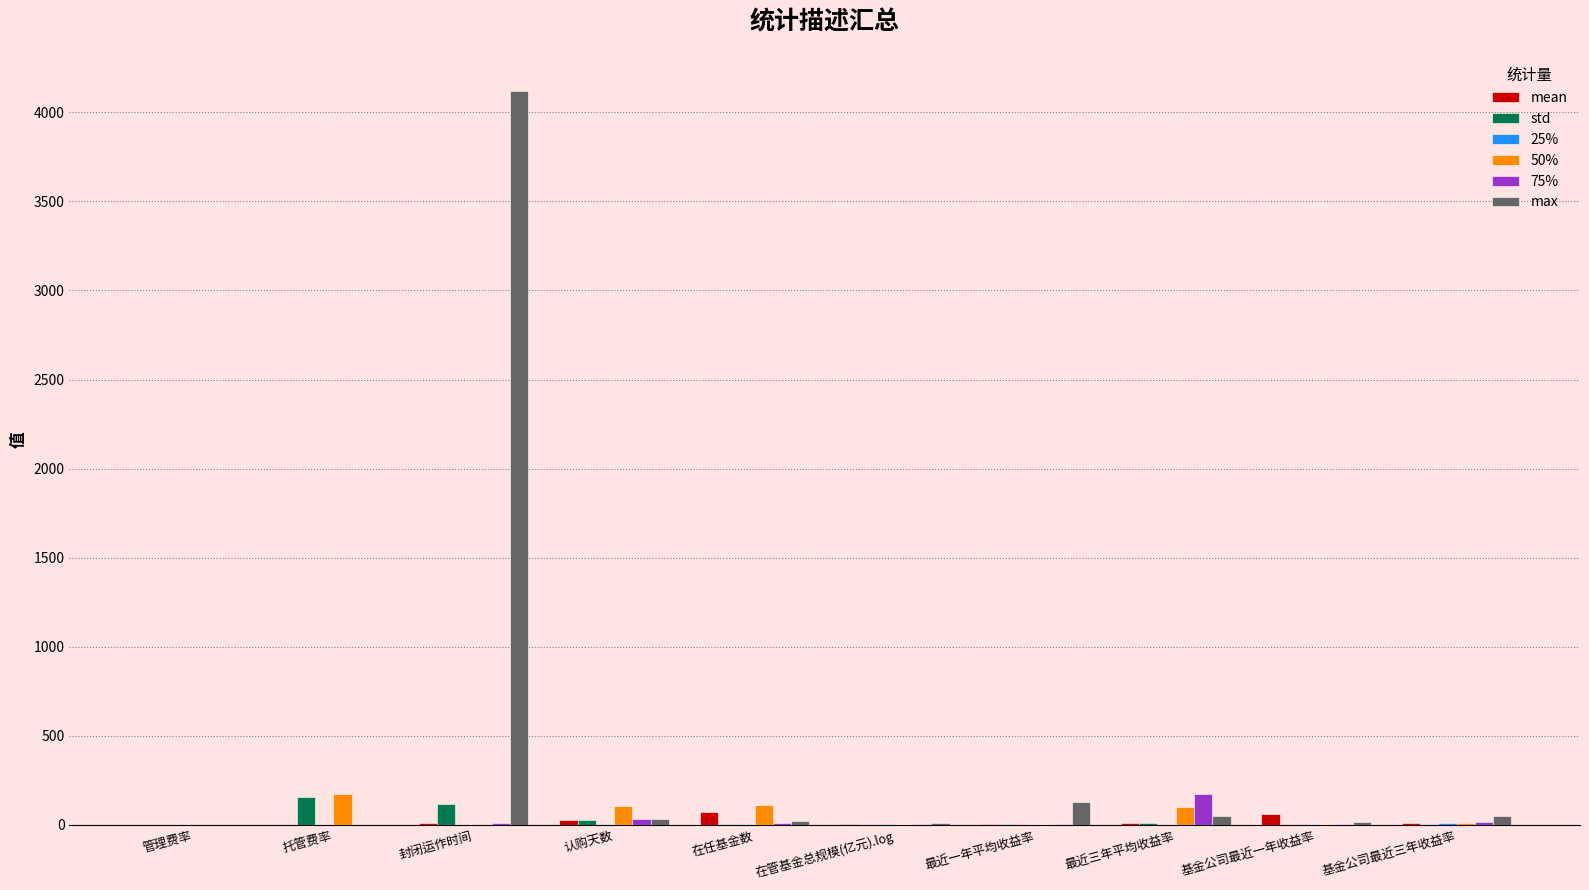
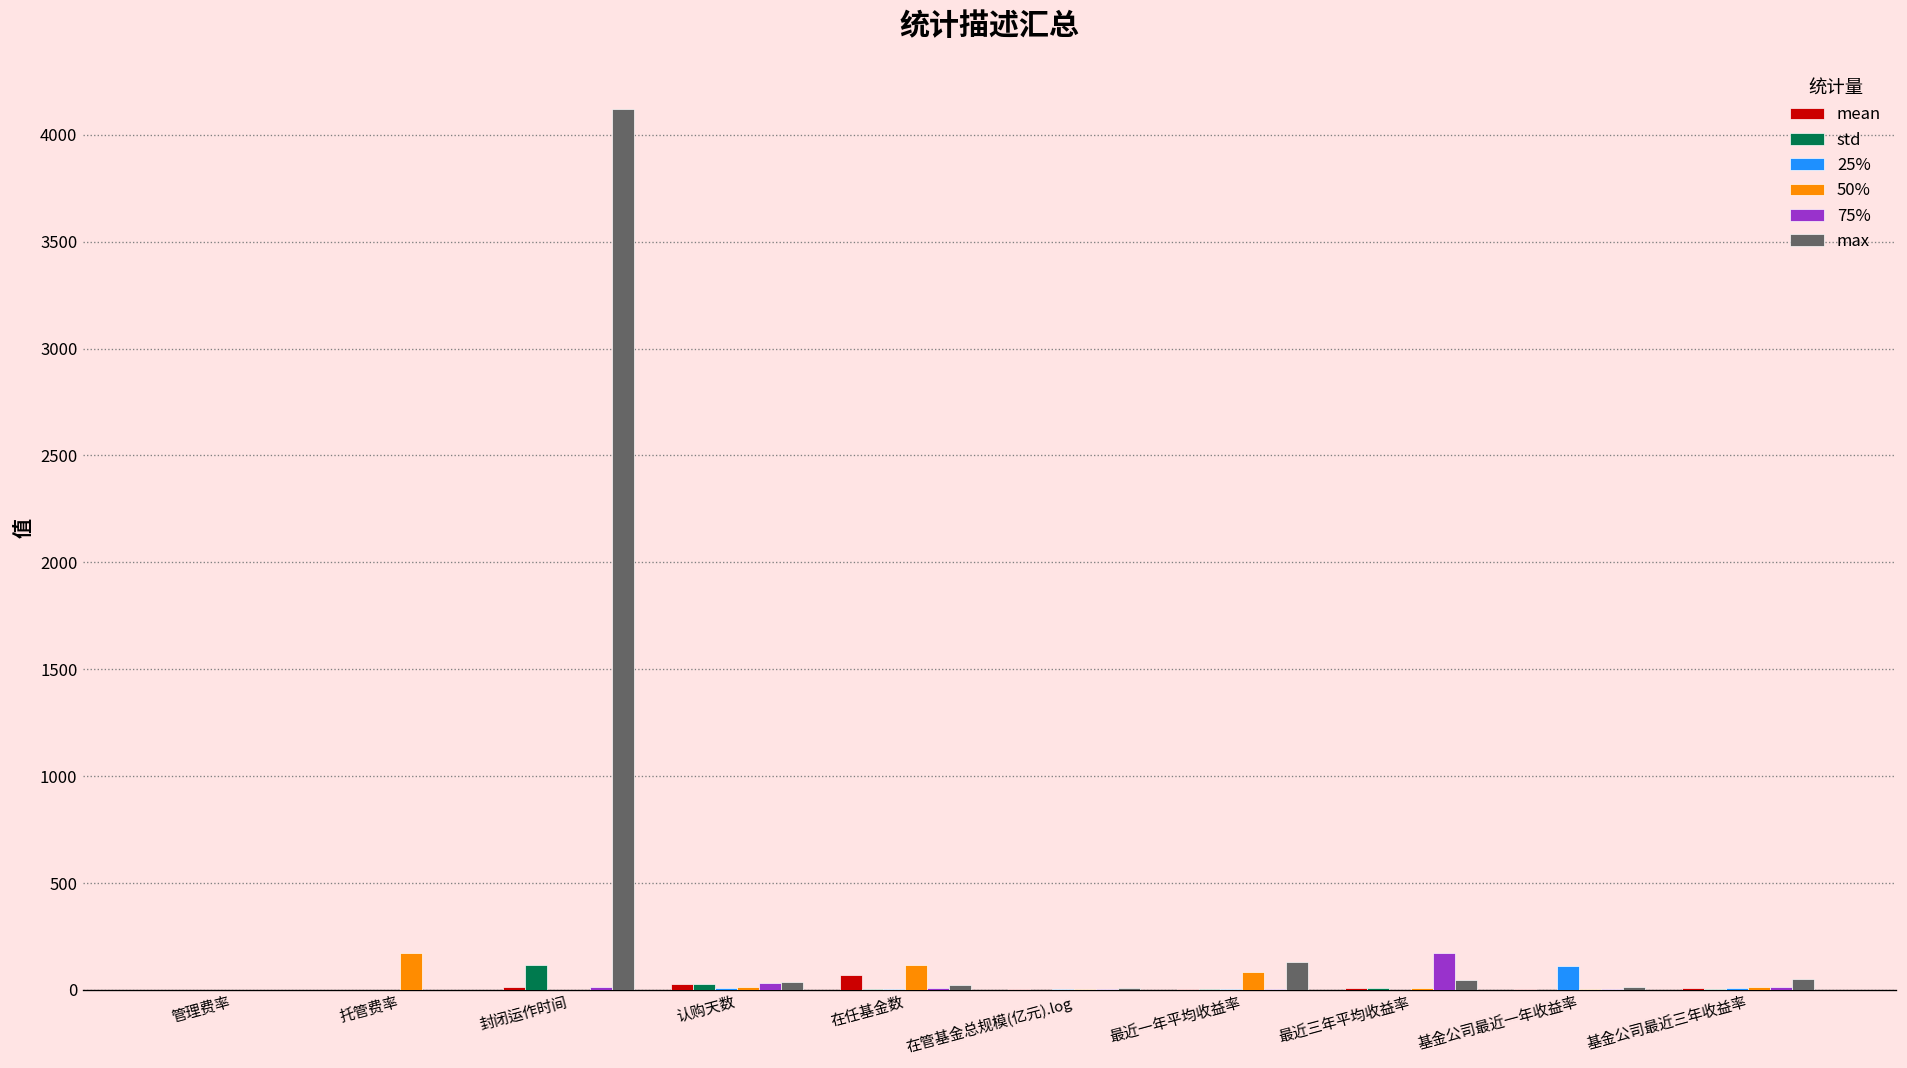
  {
    "mean": {
      "认购天数": 30,
      "在任基金数": 70,
-     "基金公司最近一年收益率": 60
+     "基金公司最近一年收益率": 0
    },
    "std": {
-     "托管费率": 150,
+     "托管费率": 0,
      "封闭运作时间": 120,
      "认购天数": 30
    },
    "25%": {
      "封闭运作时间": 0,
      "最近三年平均收益率": 0,
-     "基金公司最近一年收益率": 0
+     "基金公司最近一年收益率": 110
    },
    "50%": {
      "托管费率": 170,
      "封闭运作时间": 0,
-     "认购天数": 110,
+     "认购天数": 20,
      "在任基金数": 110,
-     "最近一年平均收益率": 0,
-     "最近三年平均收益率": 100
+     "最近一年平均收益率": 90,
+     "最近三年平均收益率": 10
    },
    "75%": {
      "认购天数": 30,
      "最近三年平均收益率": 170,
      "基金公司最近三年收益率": 10
    },
    "max": {
      "封闭运作时间": 4120,
      "认购天数": 40,
      "在任基金数": 20,
      "最近一年平均收益率": 130,
      "最近三年平均收益率": 50,
      "基金公司最近一年收益率": 10,
      "基金公司最近三年收益率": 50
    }
  }
